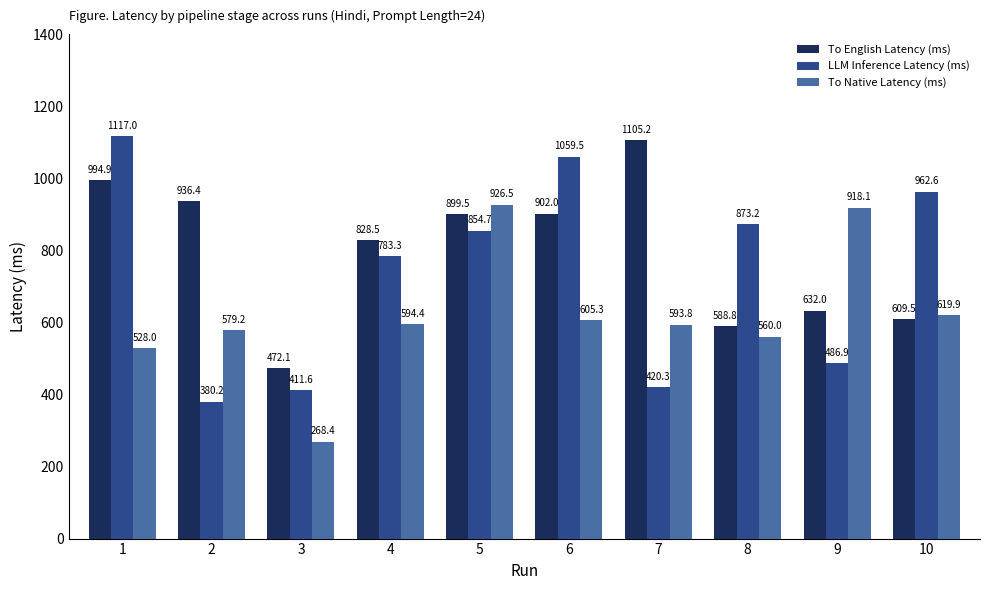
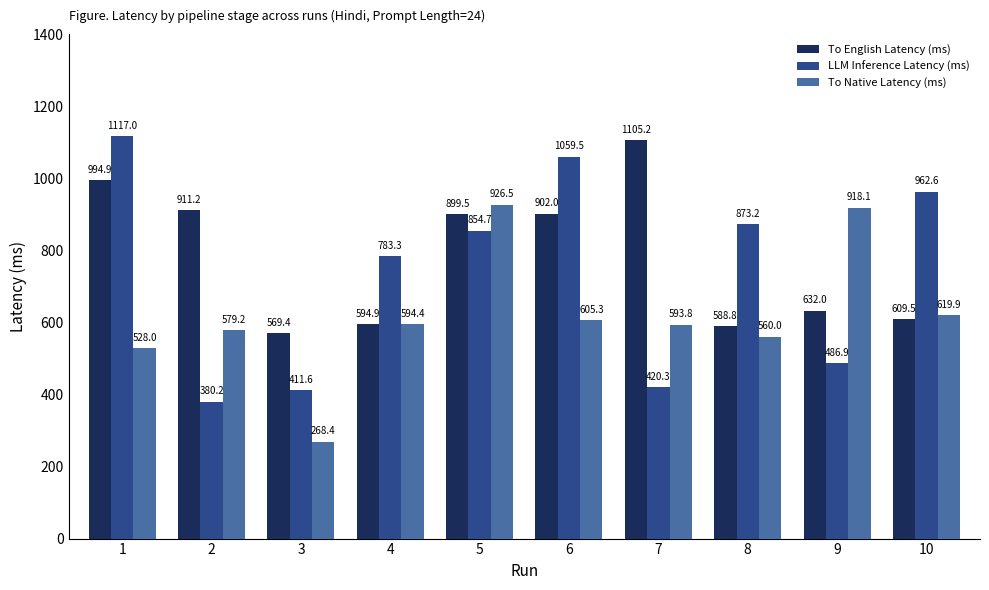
  {
    "To English Latency (ms)": {
      "1": 994.9,
-     "2": 936.4,
-     "3": 472.1,
-     "4": 828.5,
+     "2": 911.2,
+     "3": 569.4,
+     "4": 594.9,
      "5": 899.5,
      "6": 902.0,
      "7": 1105.2,
      "8": 588.8,
      "9": 632.0,
      "10": 609.5
    }
  }
